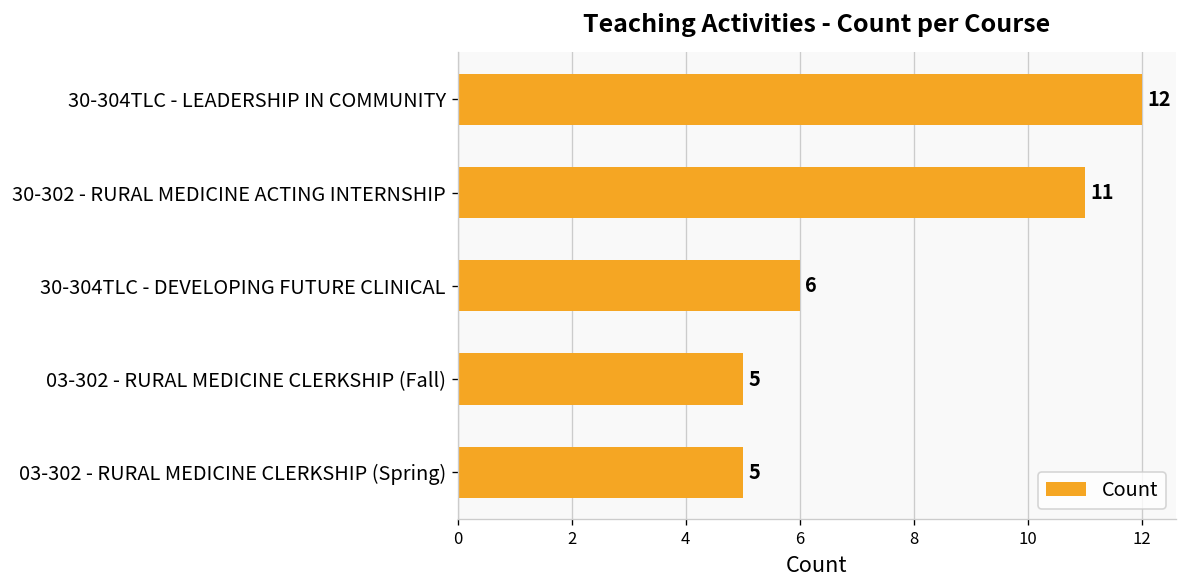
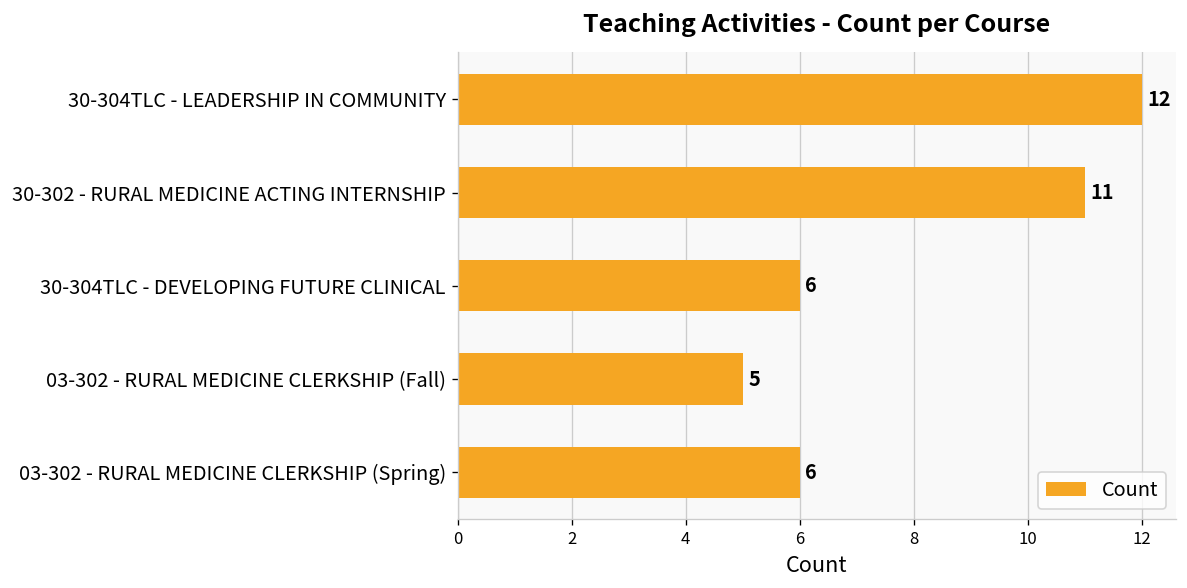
  {
    "30-304TLC - LEADERSHIP IN COMMUNITY": 12,
    "30-302 - RURAL MEDICINE ACTING INTERNSHIP": 11,
    "30-304TLC - DEVELOPING FUTURE CLINICAL": 6,
    "03-302 - RURAL MEDICINE CLERKSHIP (Fall)": 5,
-   "03-302 - RURAL MEDICINE CLERKSHIP (Spring)": 5
+   "03-302 - RURAL MEDICINE CLERKSHIP (Spring)": 6
  }
